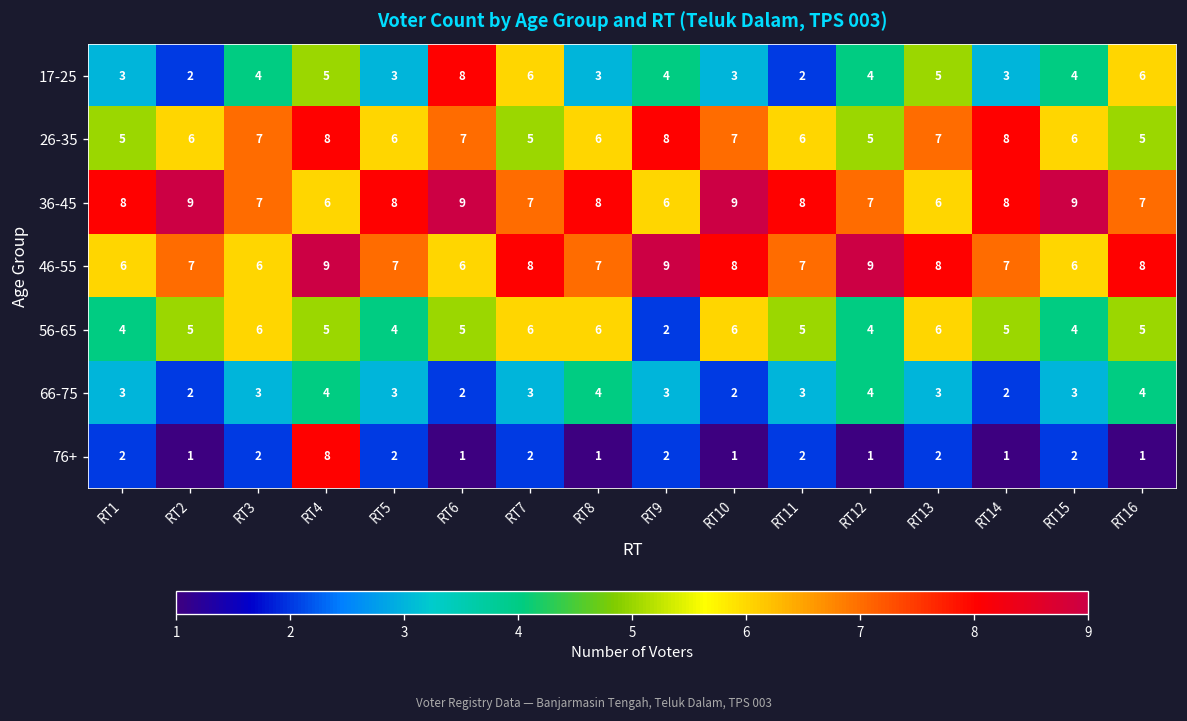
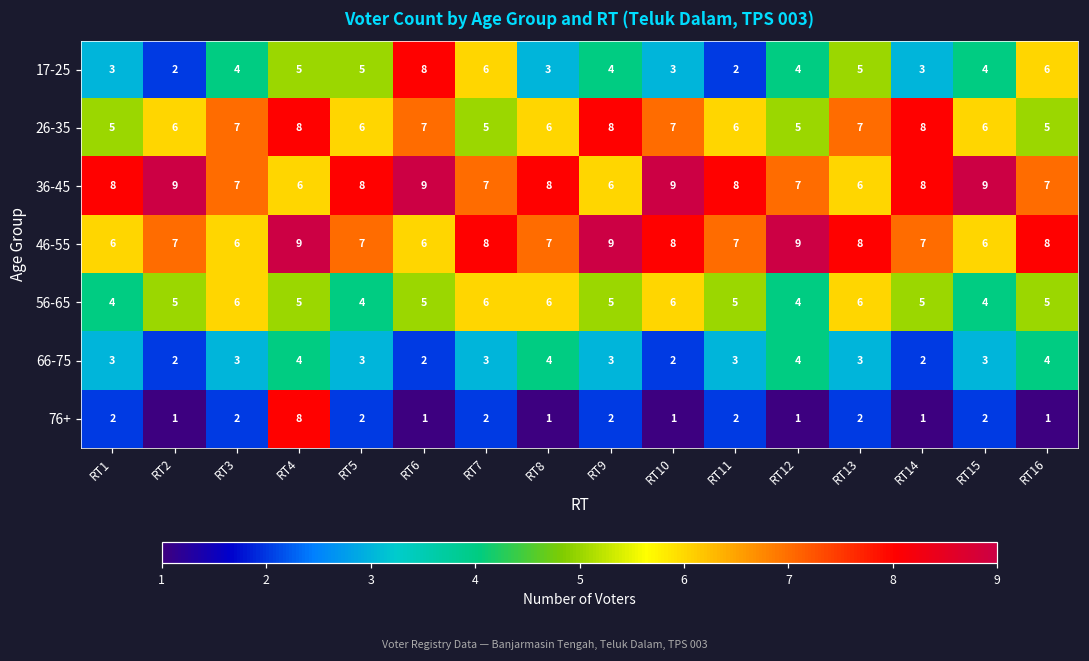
  {
    "17-25": {
-     "RT5": 3
+     "RT5": 5
    },
    "56-65": {
-     "RT9": 2
+     "RT9": 5
    }
  }
